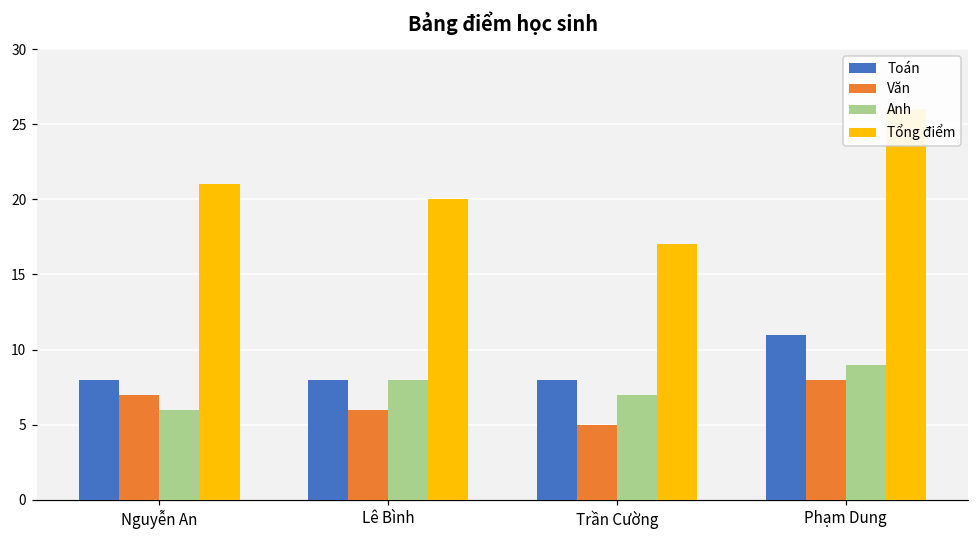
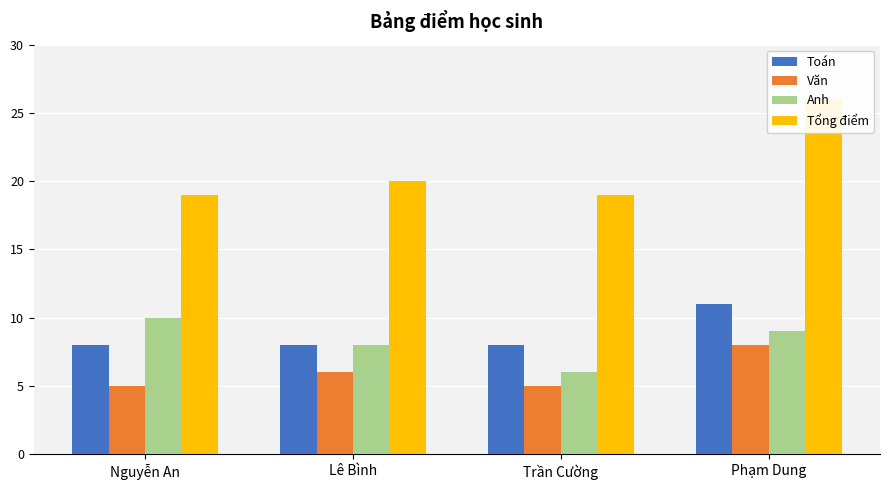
  {
    "Toán": {
      "Nguyễn An": 8,
      "Lê Bình": 8,
      "Trần Cường": 8,
      "Phạm Dung": 11
    },
    "Văn": {
-     "Nguyễn An": 7,
+     "Nguyễn An": 5,
      "Lê Bình": 6,
      "Trần Cường": 5,
      "Phạm Dung": 8
    },
    "Anh": {
-     "Nguyễn An": 6,
+     "Nguyễn An": 10,
      "Lê Bình": 8,
-     "Trần Cường": 7,
+     "Trần Cường": 6,
      "Phạm Dung": 9
    },
    "Tổng điểm": {
-     "Nguyễn An": 21,
+     "Nguyễn An": 19,
      "Lê Bình": 20,
-     "Trần Cường": 17
+     "Trần Cường": 19
    }
  }
